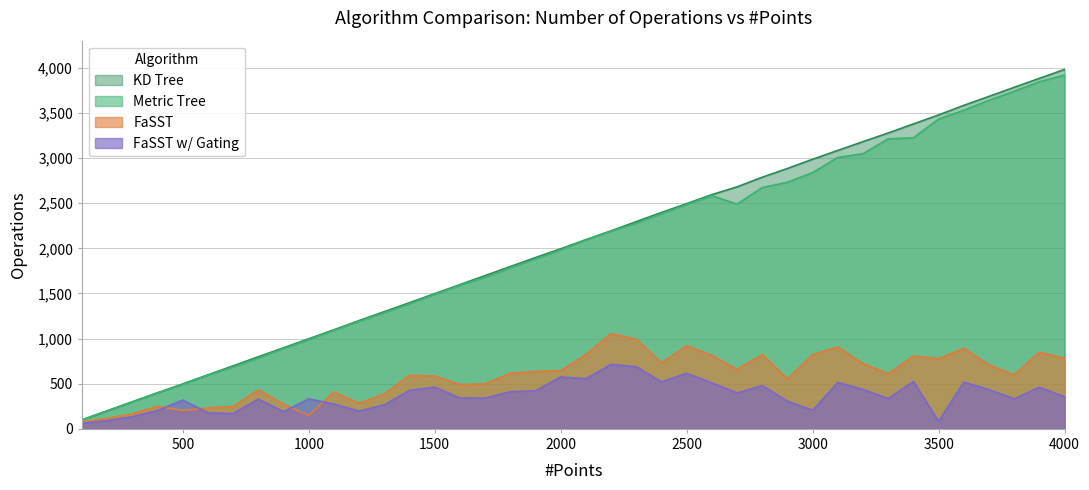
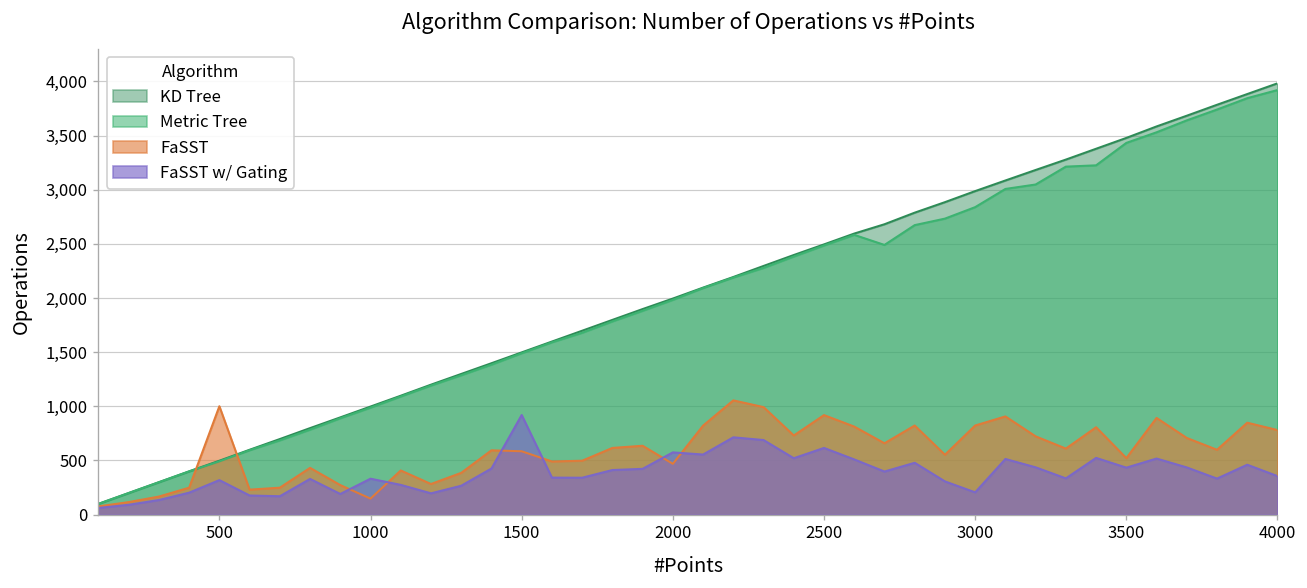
  {
    "FaSST": {
-     "500": "200",
+     "500": "1,000",
      "1000": "100",
      "1500": "600",
-     "2000": "600",
+     "2000": "500",
      "2500": "900",
      "3000": "800",
-     "3500": "800",
+     "3500": "500",
      "4000": "800"
    },
    "FaSST w/ Gating": {
      "500": "300",
      "1000": "300",
-     "1500": "500",
+     "1500": "900",
      "2000": "600",
      "2500": "600",
      "3000": "200",
-     "3500": "100",
+     "3500": "400",
      "4000": "400"
    }
  }
